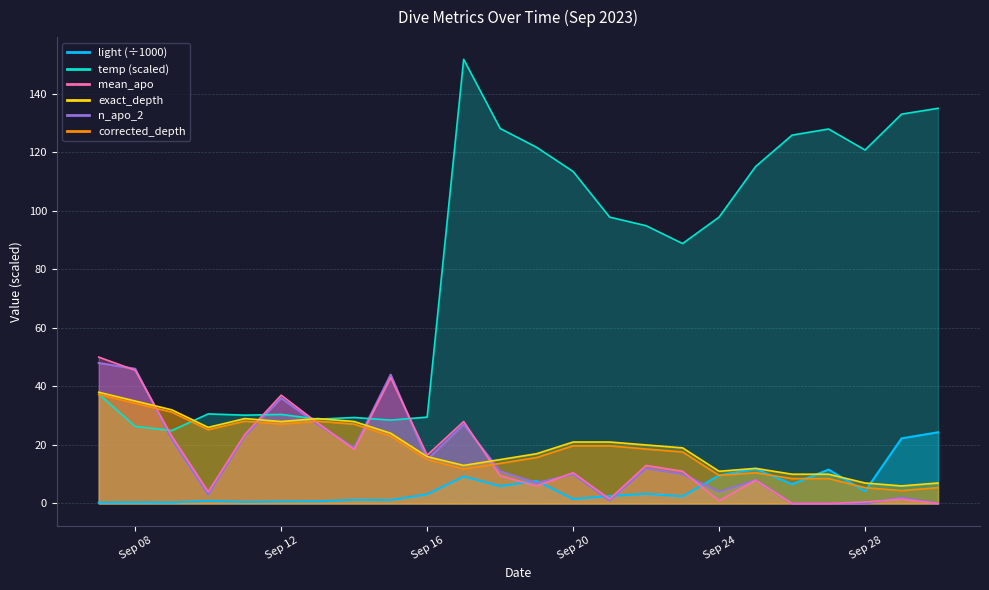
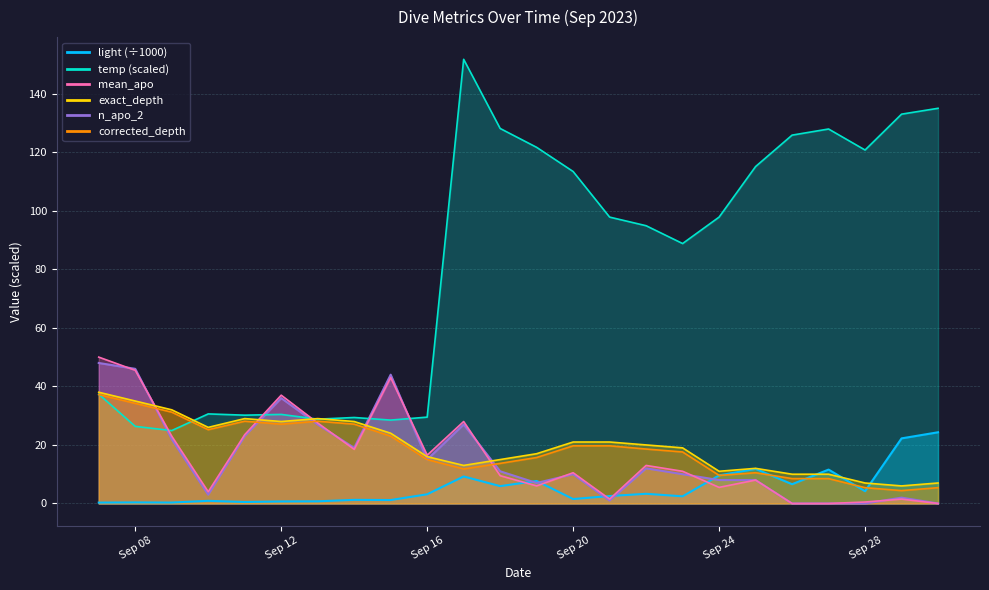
  {
    "n_apo_2": {
      "Sep 12": 36,
-     "Sep 24": 4
+     "Sep 24": 8
    },
    "mean_apo": {
      "Sep 12": 37,
-     "Sep 24": 1
+     "Sep 24": 6
    }
  }
